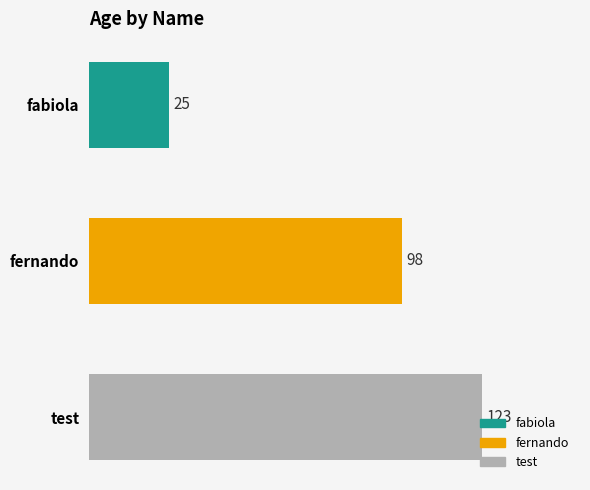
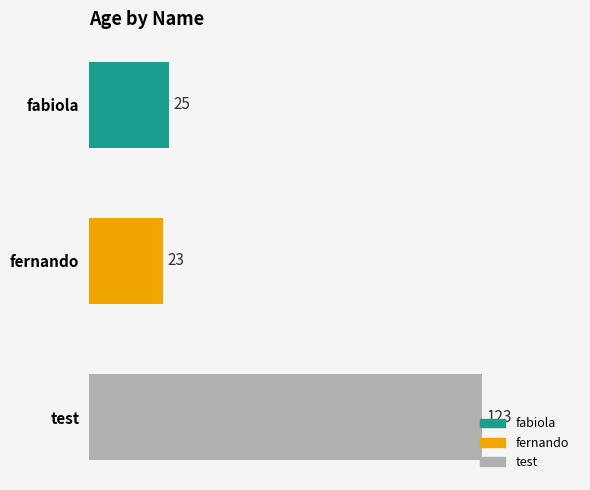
  {
    "fabiola": 25,
-   "fernando": 98,
+   "fernando": 23,
    "test": 123
  }
